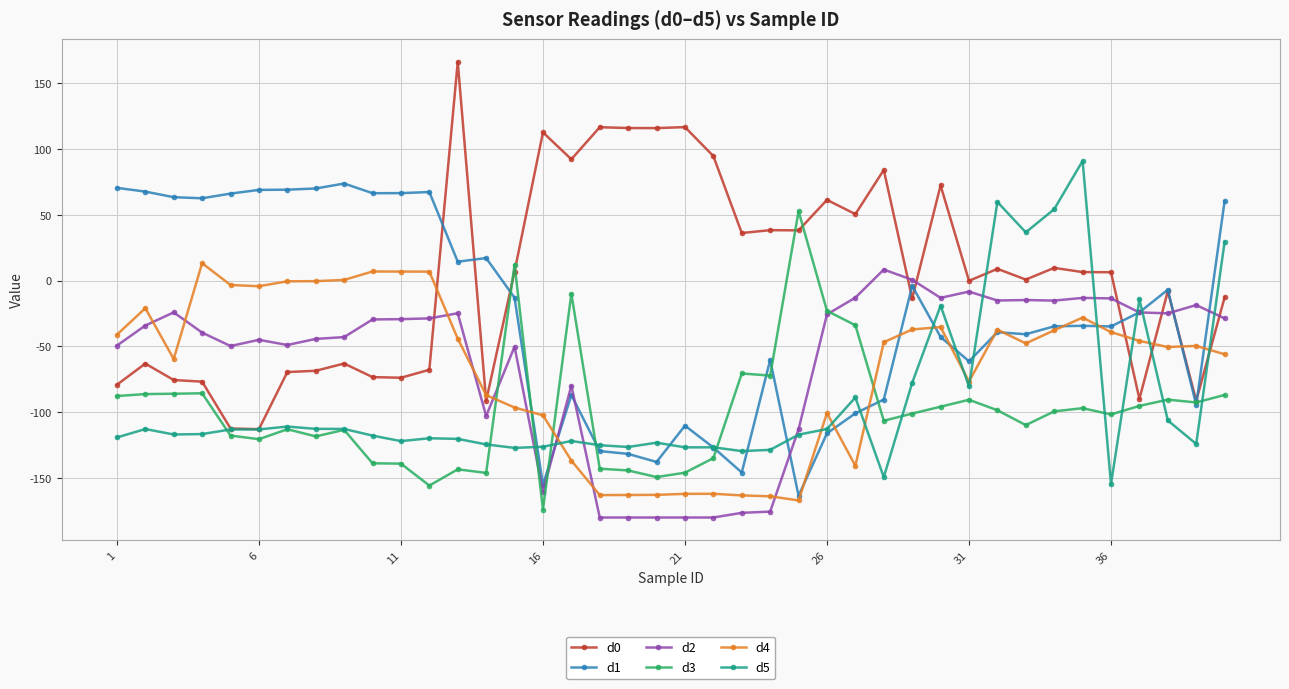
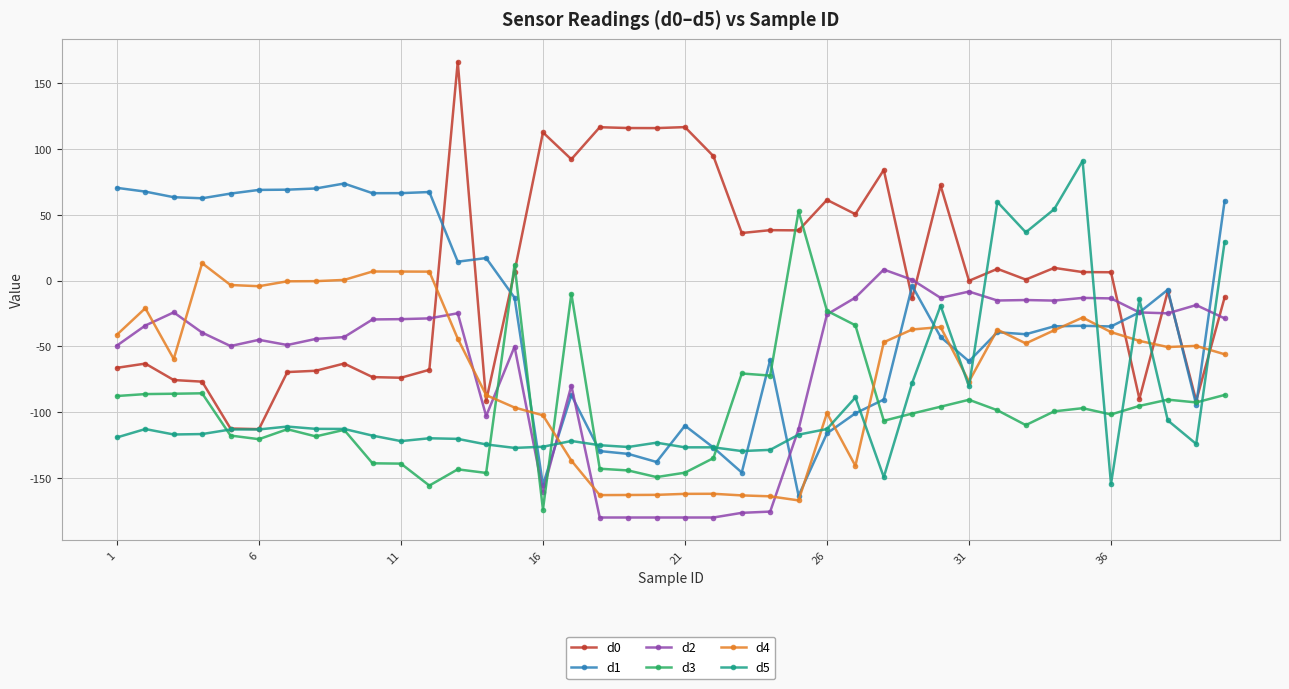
  {
    "d0": {
-     "1": -79,
+     "1": -66,
      "11": -74,
      "16": 113,
      "21": 117,
      "26": 61,
      "31": 0,
      "36": 6
    },
    "d1": {
      "1": 71,
      "6": 69,
      "11": 67,
      "16": -155,
      "21": -110,
      "26": -116,
      "31": -61,
      "36": -35
    },
    "d2": {
      "1": -49,
      "6": -45,
      "11": -29,
      "16": -160,
      "21": -180,
      "26": -26,
      "31": -8,
      "36": -13
    },
    "d4": {
      "1": -41,
      "6": -4,
      "11": 7,
      "16": -102,
      "21": -162,
      "26": -101,
      "31": -77,
      "36": -39
    }
  }
